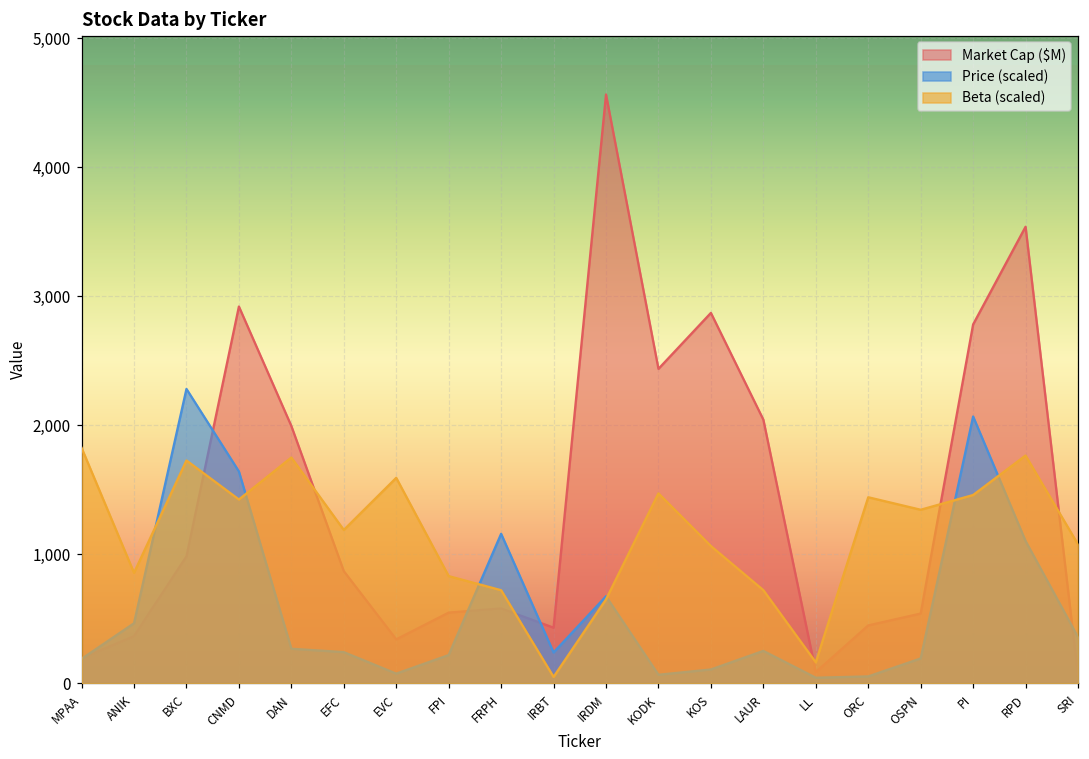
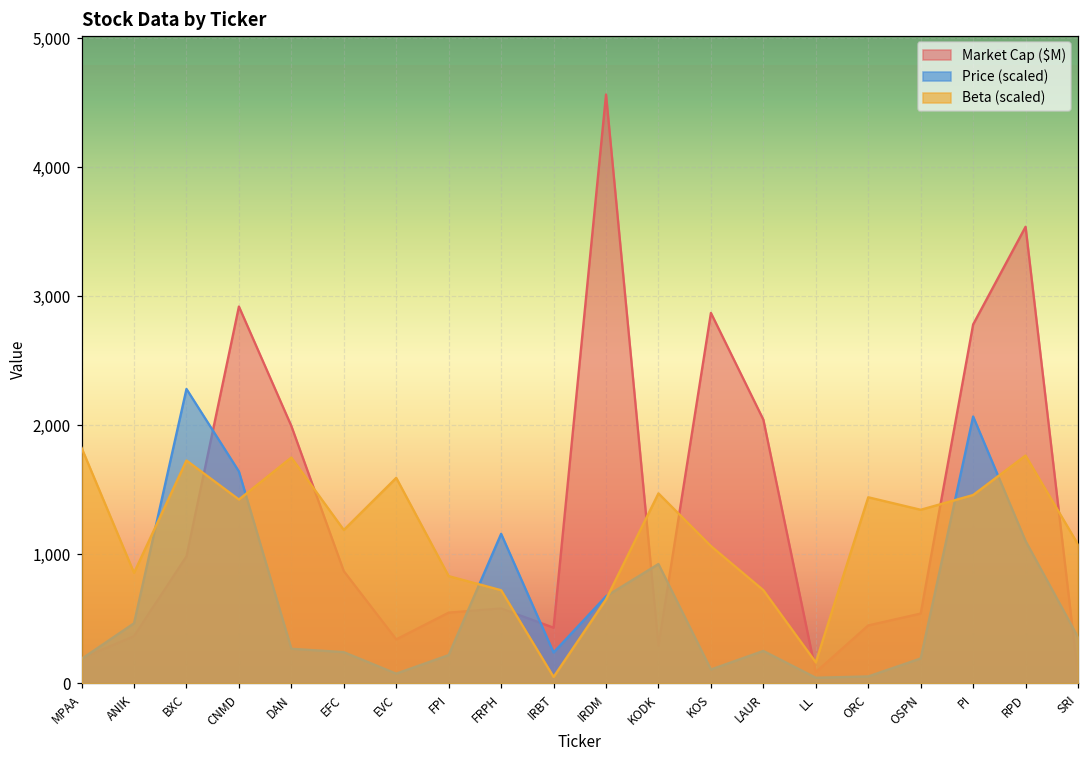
  {
    "Market Cap ($M)": {
      "ANIK": "370",
      "BXC": "980",
      "CNMD": "2,920",
      "DAN": "1,990",
      "EFC": "870",
      "EVC": "340",
      "FPI": "550",
      "FRPH": "580",
      "IRBT": "430",
      "IRDM": "4,560",
-     "KODK": "2,440",
+     "KODK": "290",
      "KOS": "2,870",
      "LAUR": "2,040",
      "LL": "90",
      "ORC": "450",
      "OSPN": "540",
      "PI": "2,780",
      "RPD": "3,540",
      "SRI": "60"
    },
    "Price (scaled)": {
      "ANIK": "470",
      "BXC": "2,280",
      "CNMD": "1,640",
      "DAN": "270",
      "EFC": "240",
      "EVC": "80",
      "FPI": "220",
      "FRPH": "1,160",
      "IRBT": "240",
      "IRDM": "680",
-     "KODK": "70",
+     "KODK": "930",
      "KOS": "110",
      "LAUR": "250",
      "LL": "40",
      "ORC": "50",
      "OSPN": "190",
      "PI": "2,070",
      "RPD": "1,100",
      "SRI": "360"
    },
    "Beta (scaled)": {
      "MPAA": "1,830",
      "ANIK": "860",
      "BXC": "1,730",
      "CNMD": "1,430",
      "DAN": "1,750",
      "EFC": "1,190",
      "EVC": "1,590",
      "FPI": "830",
      "FRPH": "720",
      "IRBT": "50",
      "IRDM": "650",
      "KODK": "1,470",
      "KOS": "1,060",
      "LAUR": "720",
      "LL": "160",
      "ORC": "1,440",
      "OSPN": "1,350",
      "PI": "1,460",
      "RPD": "1,770",
      "SRI": "1,080"
    }
  }
